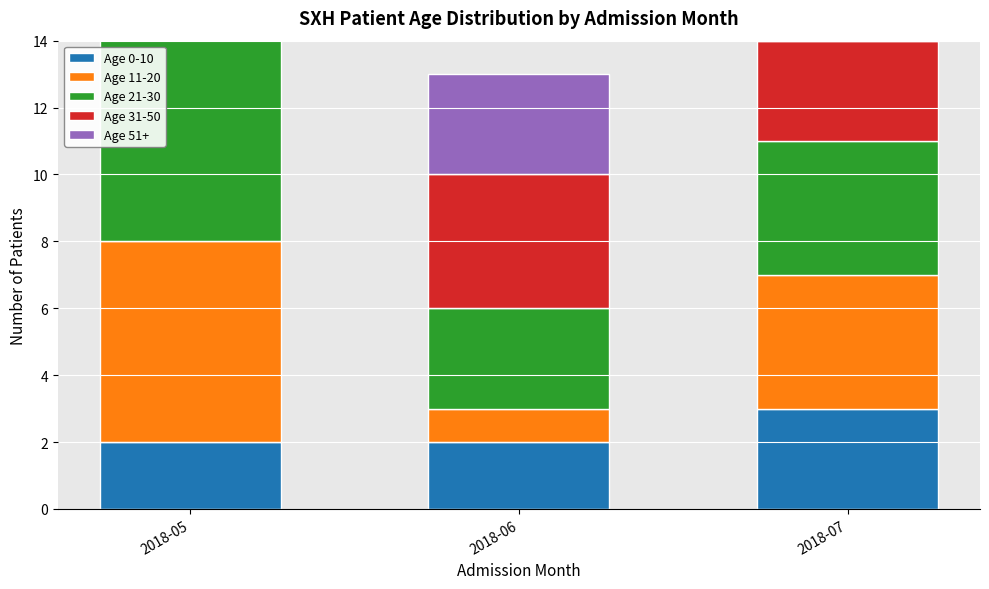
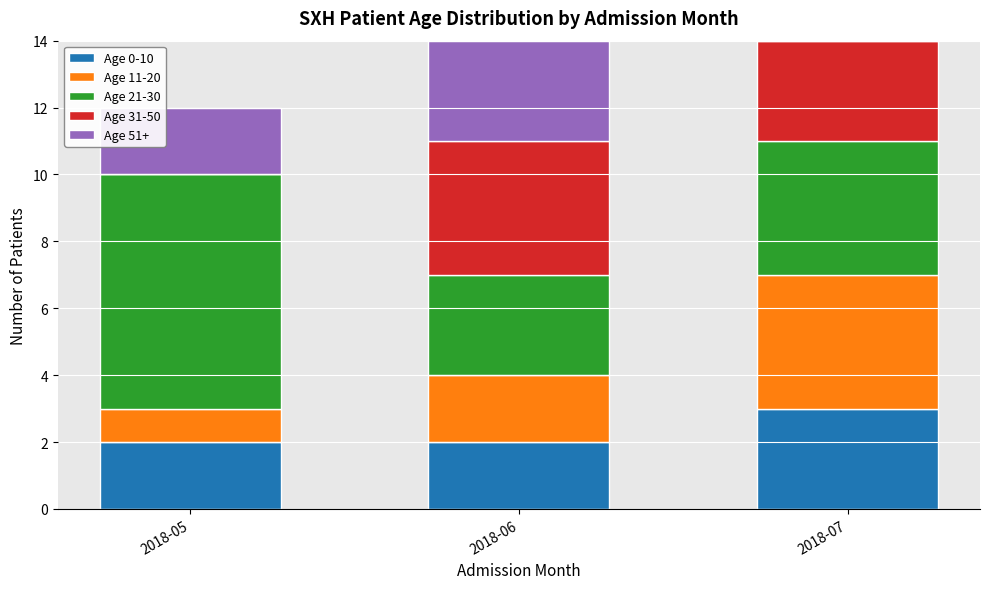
  {
    "Age 0-10": {
      "2018-05": 2,
      "2018-06": 2,
      "2018-07": 3
    },
    "Age 11-20": {
-     "2018-05": 6,
-     "2018-06": 1
+     "2018-05": 1,
+     "2018-06": 2
    },
    "Age 31-50": {
      "2018-06": 4,
      "2018-07": 3
    },
    "Age 51+": {
      "2018-06": 3,
      "2018-07": 0
    }
  }
